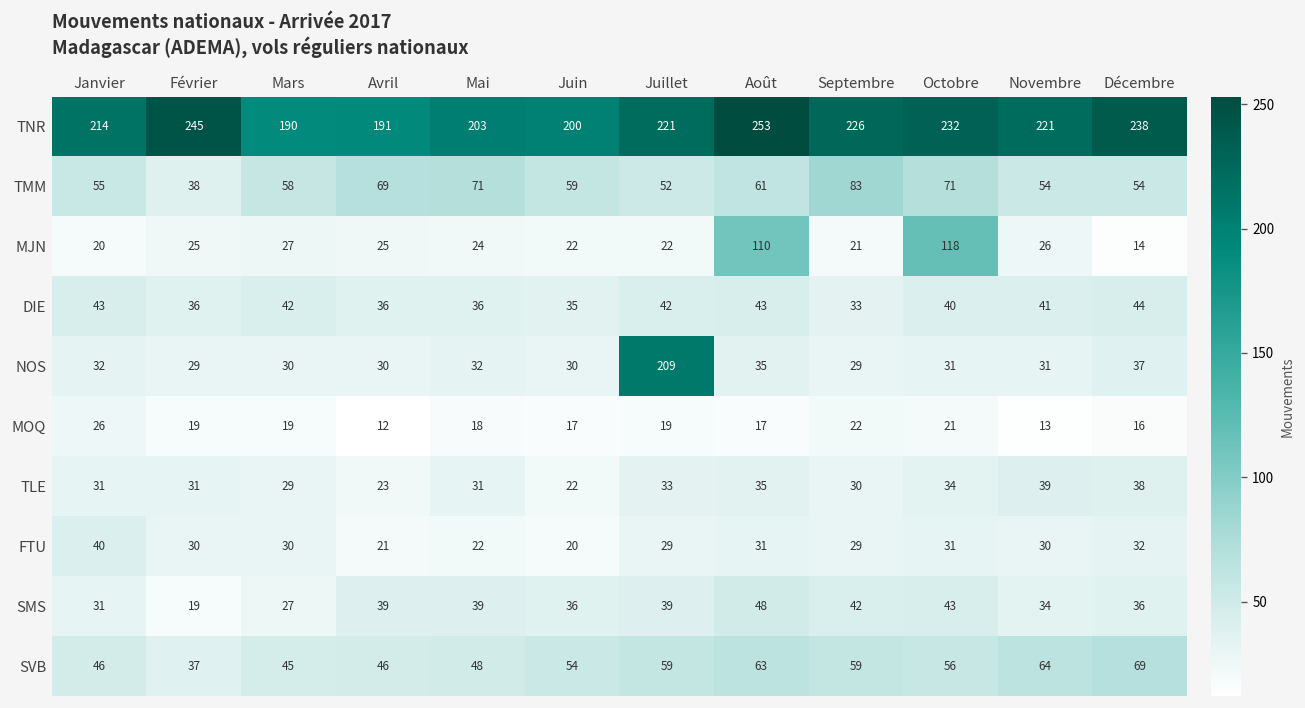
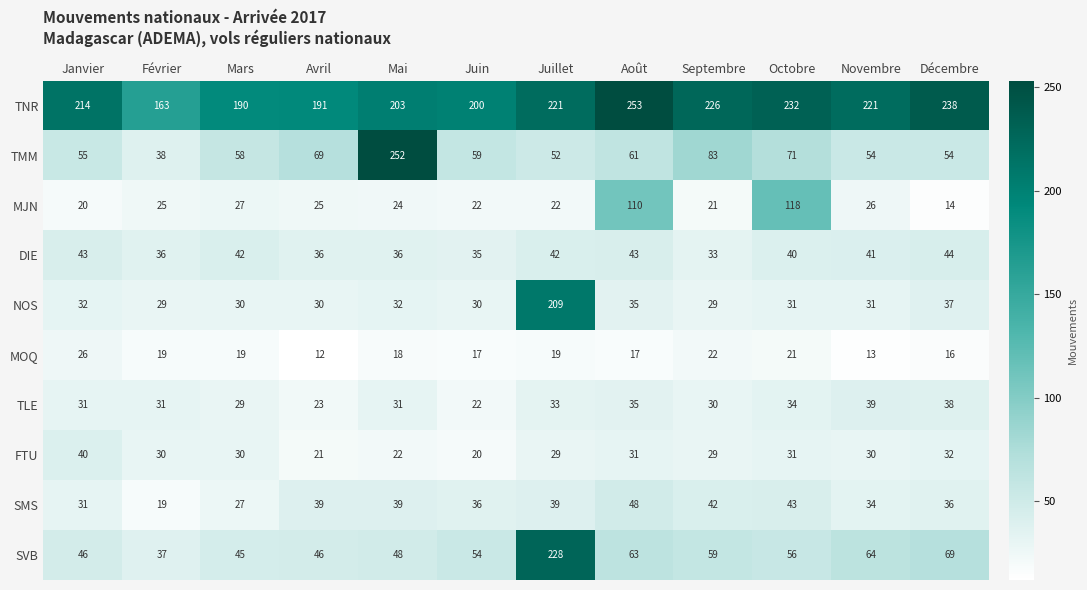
  {
    "TNR": {
      "Janvier": 214,
-     "Février": 245,
+     "Février": 163,
      "Mars": 190,
      "Avril": 191,
      "Mai": 203,
      "Juin": 200,
      "Juillet": 221,
      "Août": 253,
      "Septembre": 226,
      "Octobre": 232,
      "Novembre": 221,
      "Décembre": 238
    },
    "TMM": {
      "Janvier": 55,
      "Février": 38,
      "Mars": 58,
      "Avril": 69,
-     "Mai": 71,
+     "Mai": 252,
      "Juin": 59,
      "Juillet": 52,
      "Août": 61,
      "Septembre": 83,
      "Octobre": 71,
      "Novembre": 54,
      "Décembre": 54
    },
    "MJN": {
      "Janvier": 20,
      "Février": 25,
      "Mars": 27,
      "Avril": 25,
      "Mai": 24,
      "Juin": 22,
      "Juillet": 22,
      "Août": 110,
      "Septembre": 21,
      "Octobre": 118,
      "Novembre": 26,
      "Décembre": 14
    },
    "DIE": {
      "Janvier": 43,
      "Février": 36,
      "Mars": 42,
      "Avril": 36,
      "Mai": 36,
      "Juin": 35,
      "Juillet": 42,
      "Août": 43,
      "Septembre": 33,
      "Octobre": 40,
      "Novembre": 41,
      "Décembre": 44
    },
    "NOS": {
      "Janvier": 32,
      "Février": 29,
      "Mars": 30,
      "Avril": 30,
      "Mai": 32,
      "Juin": 30,
      "Juillet": 209,
      "Août": 35,
      "Septembre": 29,
      "Octobre": 31,
      "Novembre": 31,
      "Décembre": 37
    },
    "MOQ": {
      "Janvier": 26,
      "Février": 19,
      "Mars": 19,
      "Avril": 12,
      "Mai": 18,
      "Juin": 17,
      "Juillet": 19,
      "Août": 17,
      "Septembre": 22,
      "Octobre": 21,
      "Novembre": 13,
      "Décembre": 16
    },
    "TLE": {
      "Janvier": 31,
      "Février": 31,
      "Mars": 29,
      "Avril": 23,
      "Mai": 31,
      "Juin": 22,
      "Juillet": 33,
      "Août": 35,
      "Septembre": 30,
      "Octobre": 34,
      "Novembre": 39,
      "Décembre": 38
    },
    "FTU": {
      "Janvier": 40,
      "Février": 30,
      "Mars": 30,
      "Avril": 21,
      "Mai": 22,
      "Juin": 20,
      "Juillet": 29,
      "Août": 31,
      "Septembre": 29,
      "Octobre": 31,
      "Novembre": 30,
      "Décembre": 32
    },
    "SMS": {
      "Janvier": 31,
      "Février": 19,
      "Mars": 27,
      "Avril": 39,
      "Mai": 39,
      "Juin": 36,
      "Juillet": 39,
      "Août": 48,
      "Septembre": 42,
      "Octobre": 43,
      "Novembre": 34,
      "Décembre": 36
    },
    "SVB": {
      "Janvier": 46,
      "Février": 37,
      "Mars": 45,
      "Avril": 46,
      "Mai": 48,
      "Juin": 54,
-     "Juillet": 59,
+     "Juillet": 228,
      "Août": 63,
      "Septembre": 59,
      "Octobre": 56,
      "Novembre": 64,
      "Décembre": 69
    }
  }
